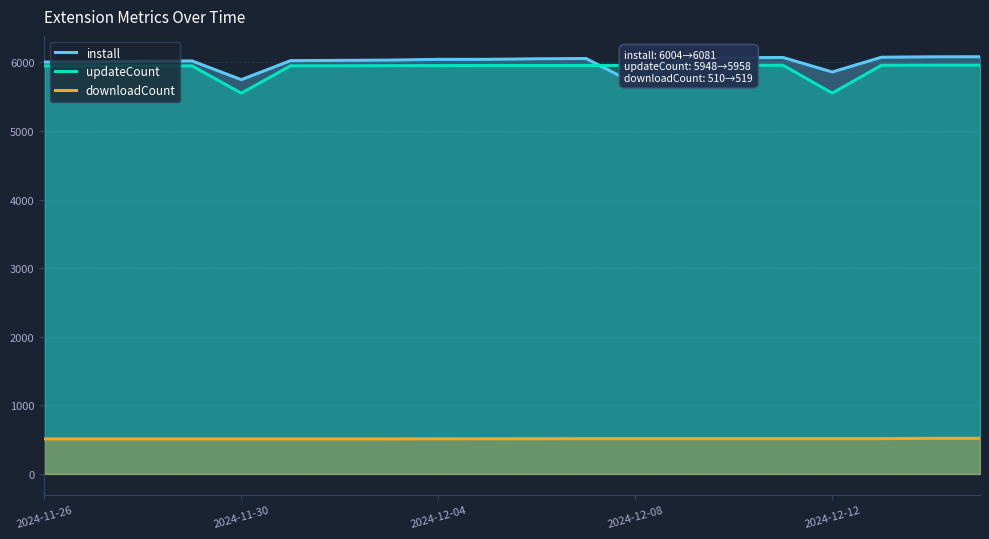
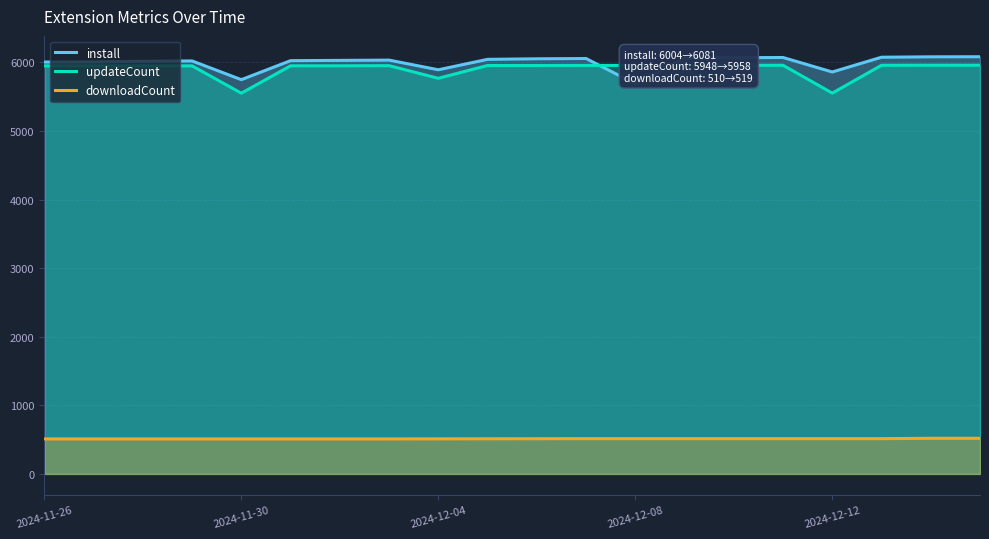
  {
    "install": {
      "2024-11-26": 6000,
      "2024-11-30": 5700,
-     "2024-12-04": 6000,
+     "2024-12-04": 5900,
      "2024-12-12": 5900
    },
    "updateCount": {
      "2024-11-26": 5900,
      "2024-11-30": 5600,
-     "2024-12-04": 6000,
+     "2024-12-04": 5800,
      "2024-12-12": 5600
    },
    "downloadCount": {
      "2024-11-26": 500,
      "2024-11-30": 500,
      "2024-12-04": 500,
      "2024-12-08": 500,
      "2024-12-12": 500
    }
  }
